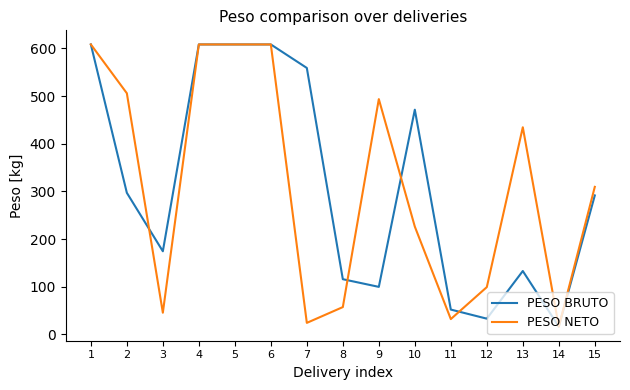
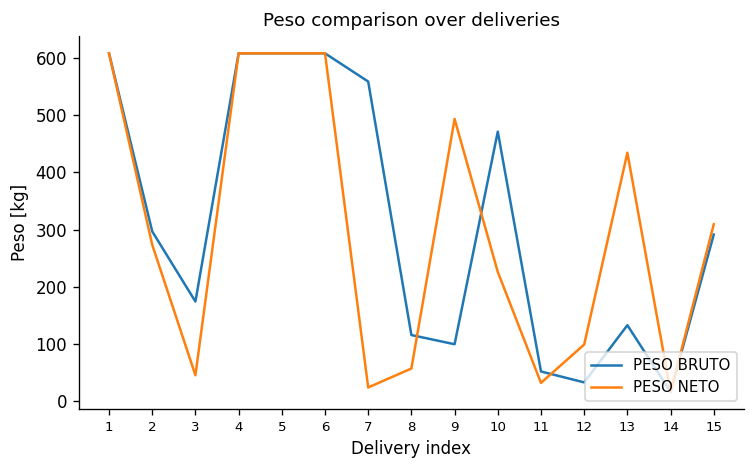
  {
    "PESO BRUTO": {
      "2": 300,
      "3": 170,
      "7": 560,
      "8": 120,
      "9": 100,
      "10": 470,
      "11": 50,
      "12": 30,
      "13": 130,
      "15": 290
    },
    "PESO NETO": {
-     "2": 510,
+     "2": 270,
      "3": 50,
      "7": 20,
      "8": 60,
      "9": 490,
      "10": 230,
      "11": 30,
      "12": 100,
      "13": 430,
      "15": 310
    }
  }
